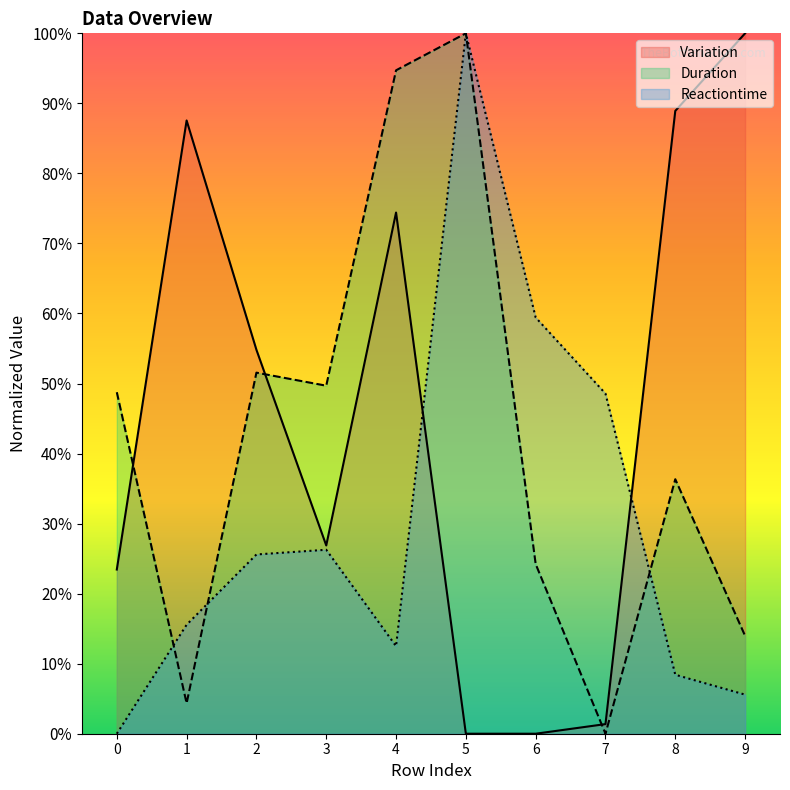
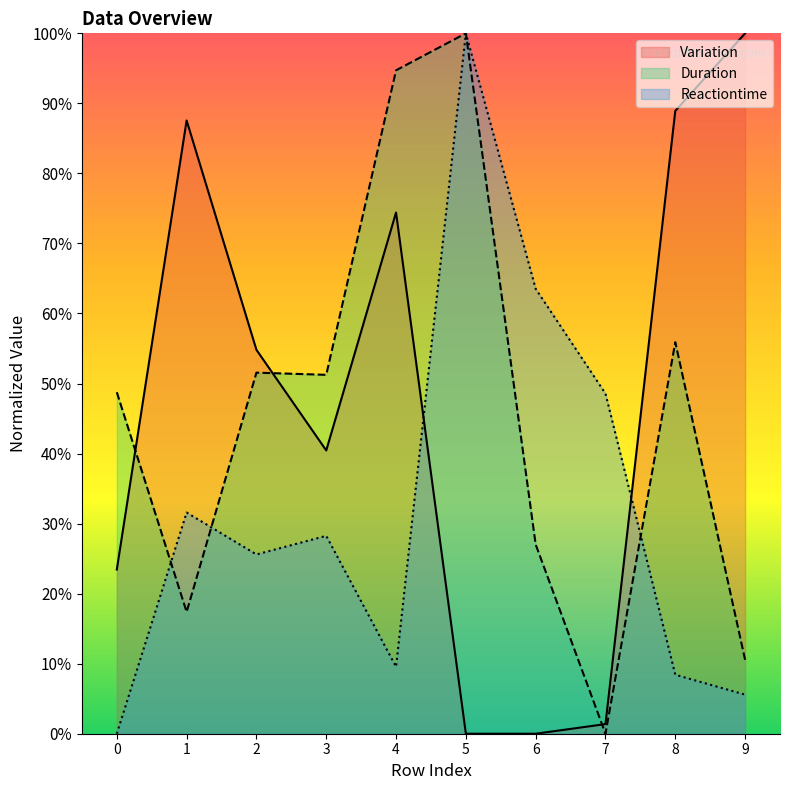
  {
    "Variation": {
      "0": "23%",
      "1": "88%",
      "2": "55%",
-     "3": "27%",
+     "3": "40%",
      "4": "74%",
      "5": "0%",
      "6": "0%",
      "7": "1%",
      "8": "89%",
      "9": "100%"
    },
    "Duration": {
      "0": "49%",
-     "1": "4%",
+     "1": "17%",
      "2": "52%",
-     "3": "50%",
+     "3": "51%",
      "4": "95%",
-     "6": "24%",
+     "6": "27%",
      "7": "0%",
-     "8": "36%",
-     "9": "14%"
+     "8": "56%",
+     "9": "11%"
    },
    "Reactiontime": {
      "0": "0%",
-     "1": "16%",
+     "1": "32%",
      "2": "26%",
-     "3": "26%",
-     "4": "12%",
-     "6": "59%",
+     "3": "28%",
+     "4": "10%",
+     "6": "64%",
      "7": "49%",
      "8": "8%",
      "9": "6%"
    }
  }
